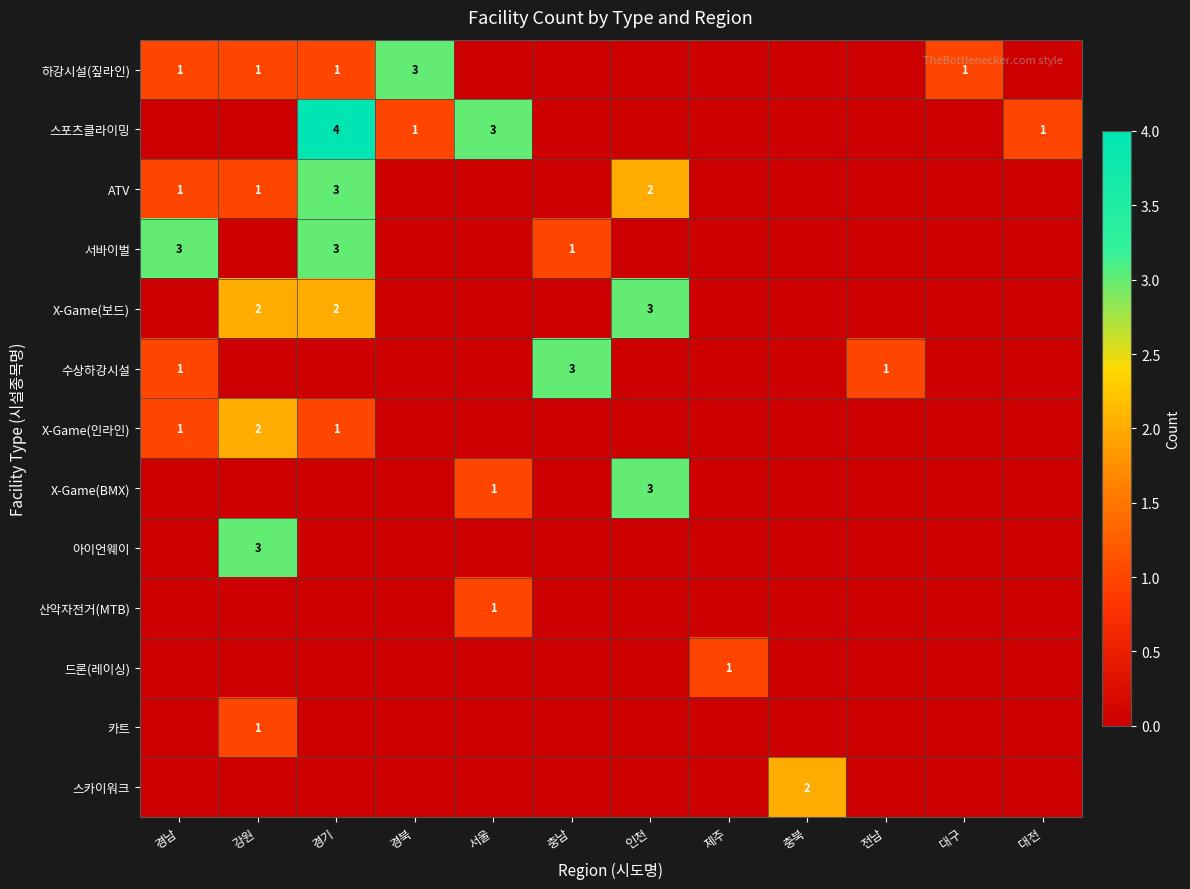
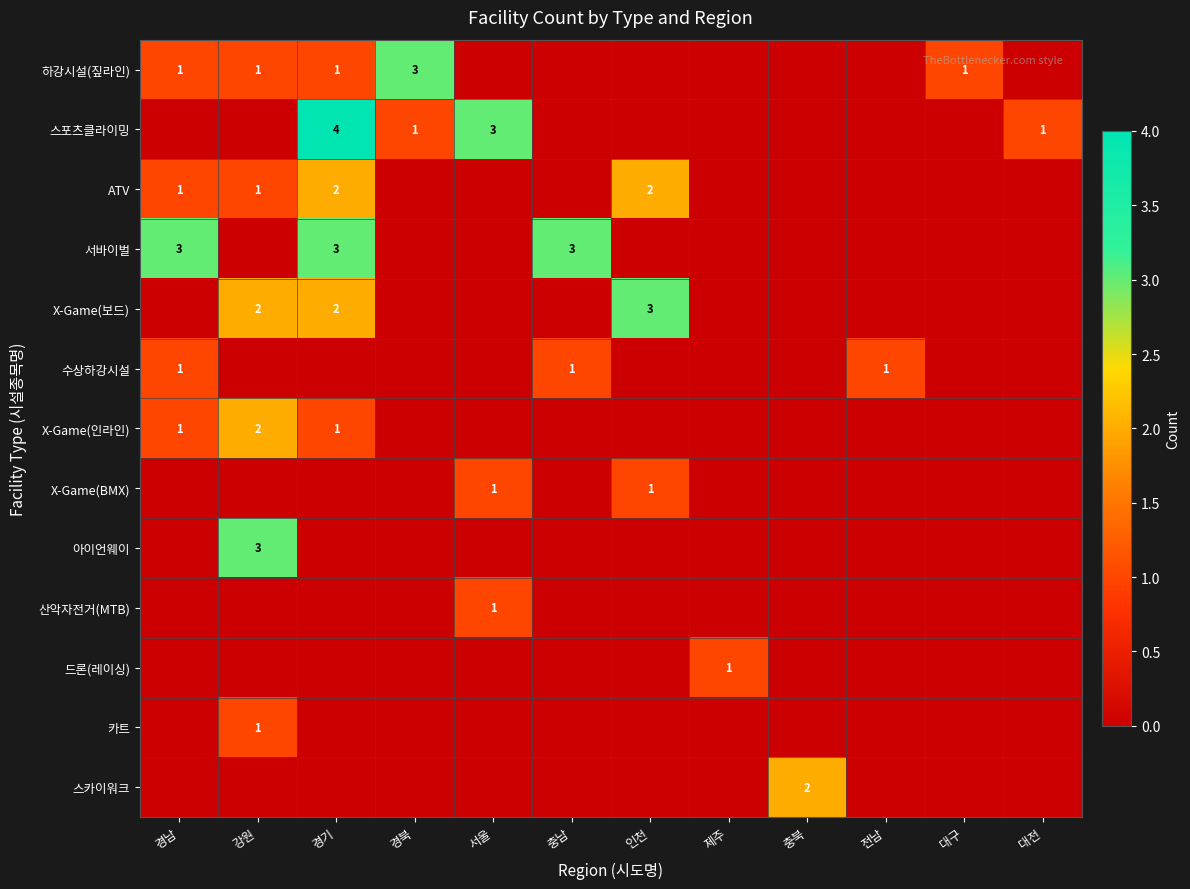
  {
    "하강시설(짚라인)": {
      "경남": 1,
      "강원": 1,
      "경기": 1,
      "경북": 3
    },
    "스포츠클라이밍": {
      "경기": 4,
      "경북": 1,
      "서울": 3,
      "대전": 1
    },
    "ATV": {
      "경남": 1,
      "강원": 1,
-     "경기": 3,
+     "경기": 2,
      "인천": 2
    },
    "서바이벌": {
      "경남": 3,
      "경기": 3,
-     "충남": 1
+     "충남": 3
    },
    "X-Game(보드)": {
      "강원": 2,
      "경기": 2,
      "인천": 3
    },
    "수상하강시설": {
      "경남": 1,
-     "충남": 3,
+     "충남": 1,
      "전남": 1
    },
    "X-Game(인라인)": {
      "경남": 1,
      "강원": 2,
      "경기": 1
    },
    "X-Game(BMX)": {
      "서울": 1,
-     "인천": 3
+     "인천": 1
    },
    "아이언웨이": {
      "강원": 3
    },
    "산악자전거(MTB)": {
      "서울": 1
    },
    "드론(레이싱)": {
      "제주": 1
    },
    "카트": {
      "강원": 1
    },
    "스카이워크": {
      "충북": 2
    }
  }
